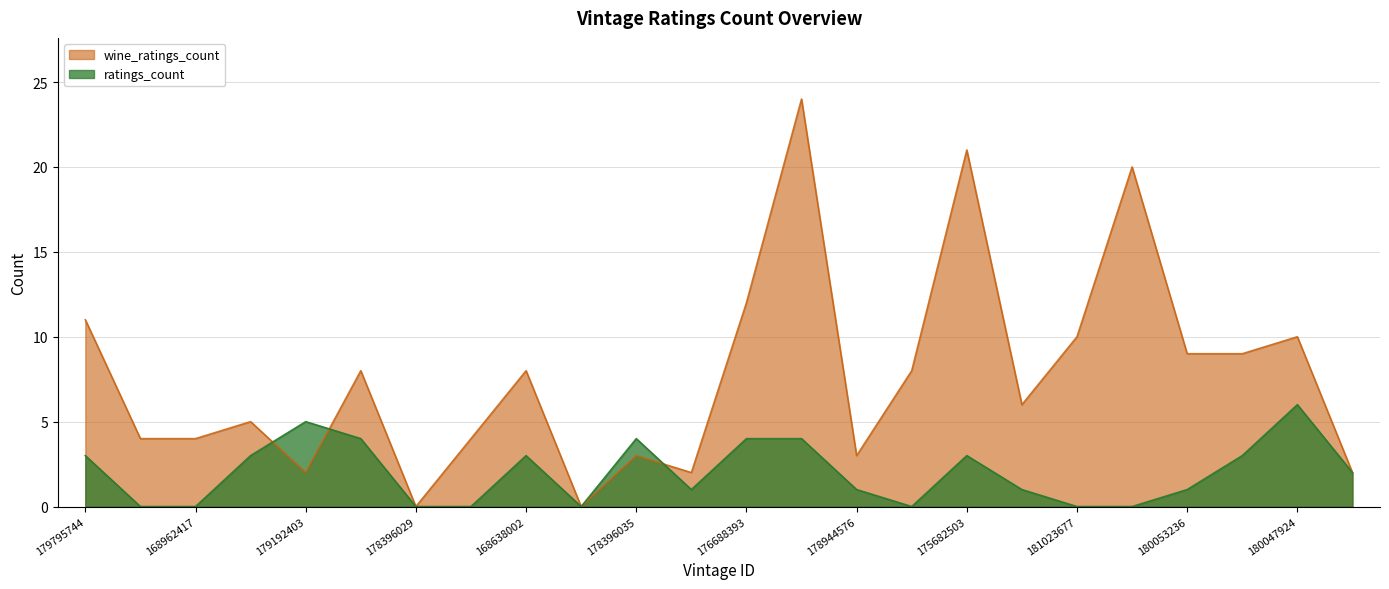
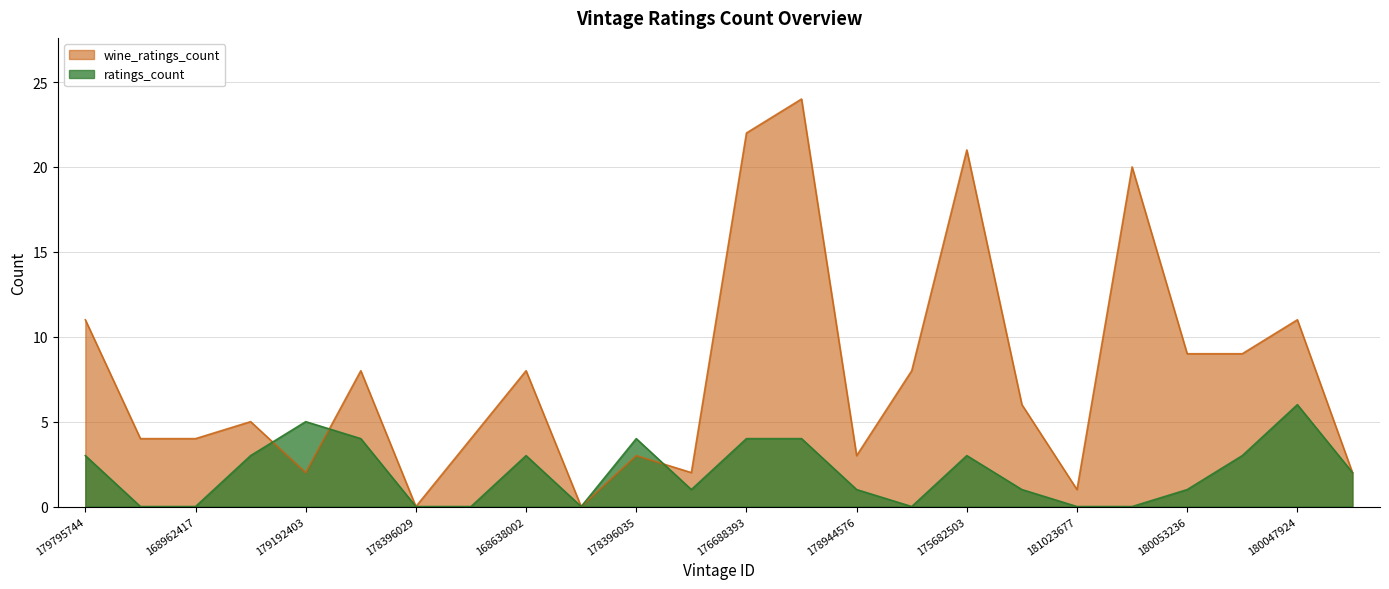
  {
    "wine_ratings_count": {
      "179795744": 11,
      "168962417": 4,
      "179192403": 2,
      "168638002": 8,
      "178396035": 3,
-     "176688393": 12,
+     "176688393": 22,
      "178944576": 3,
      "175682503": 21,
-     "181023677": 10,
+     "181023677": 1,
      "180053236": 9,
-     "180047924": 10
+     "180047924": 11
    },
    "ratings_count": {
      "179795744": 3,
      "168962417": 0,
      "179192403": 5,
      "168638002": 3,
      "178396035": 4,
      "176688393": 4,
      "178944576": 1,
      "175682503": 3,
      "181023677": 0,
      "180053236": 1,
      "180047924": 6
    }
  }
